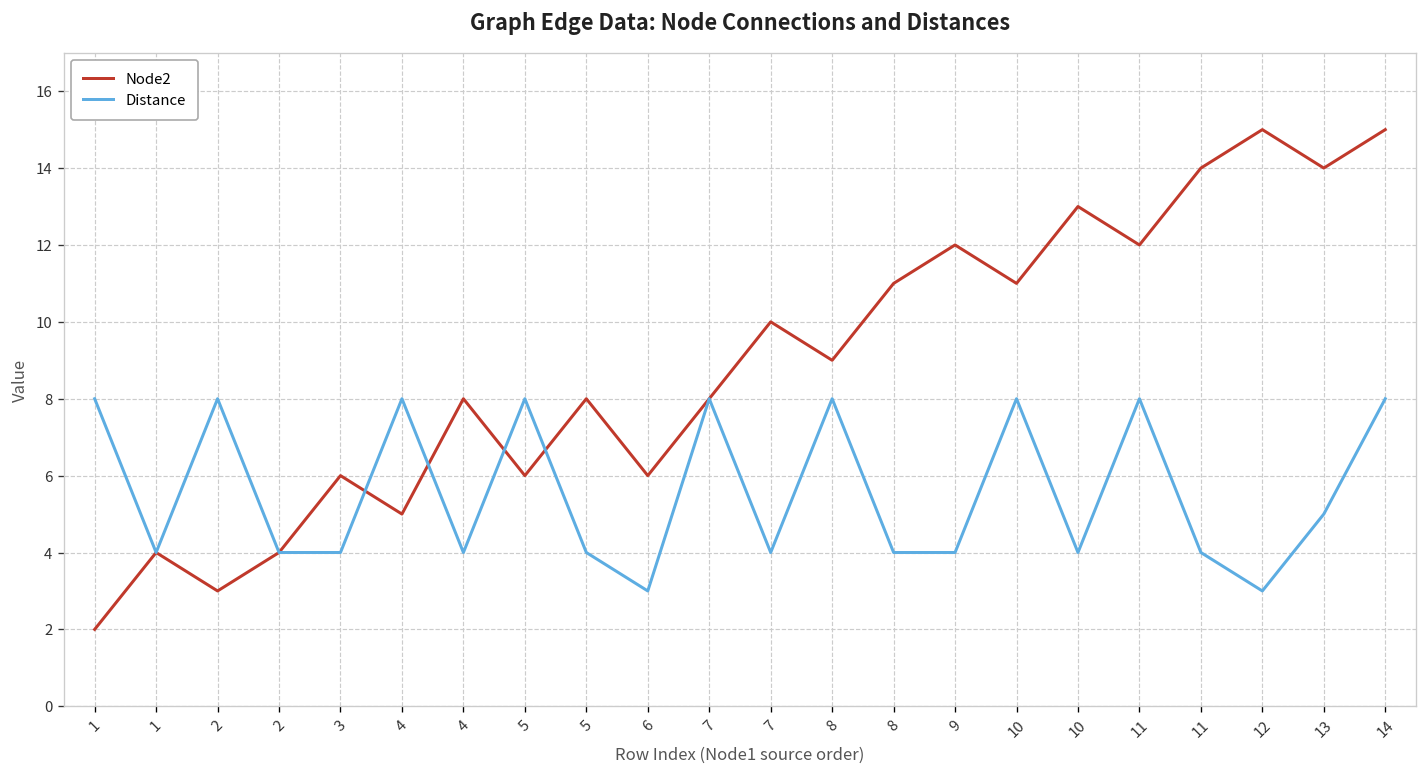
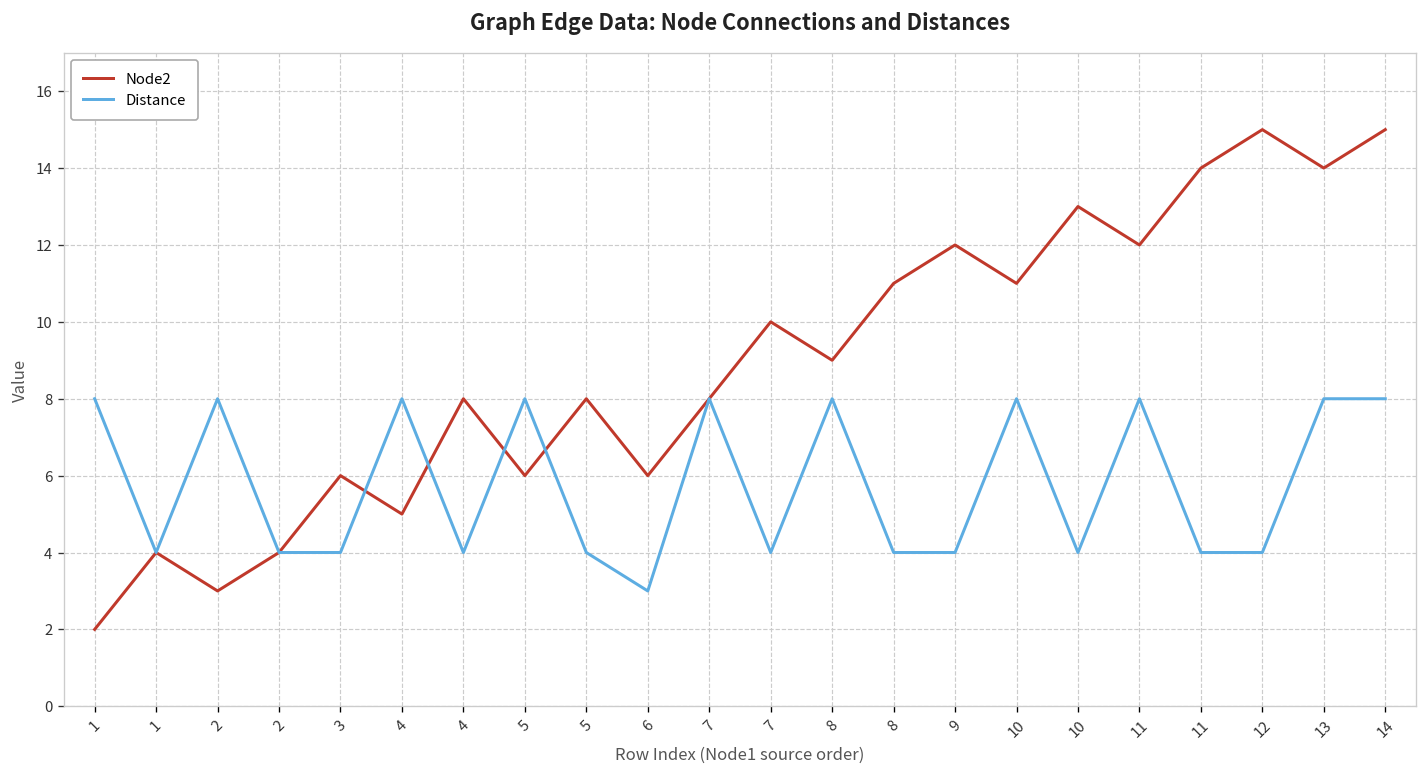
  {
    "Node2": {
      "3": 6,
      "6": 6,
      "9": 12,
      "12": 15,
      "13": 14,
      "14": 15
    },
    "Distance": {
      "3": 4,
      "6": 3,
      "9": 4,
-     "12": 3,
-     "13": 5,
+     "12": 4,
+     "13": 8,
      "14": 8
    }
  }
